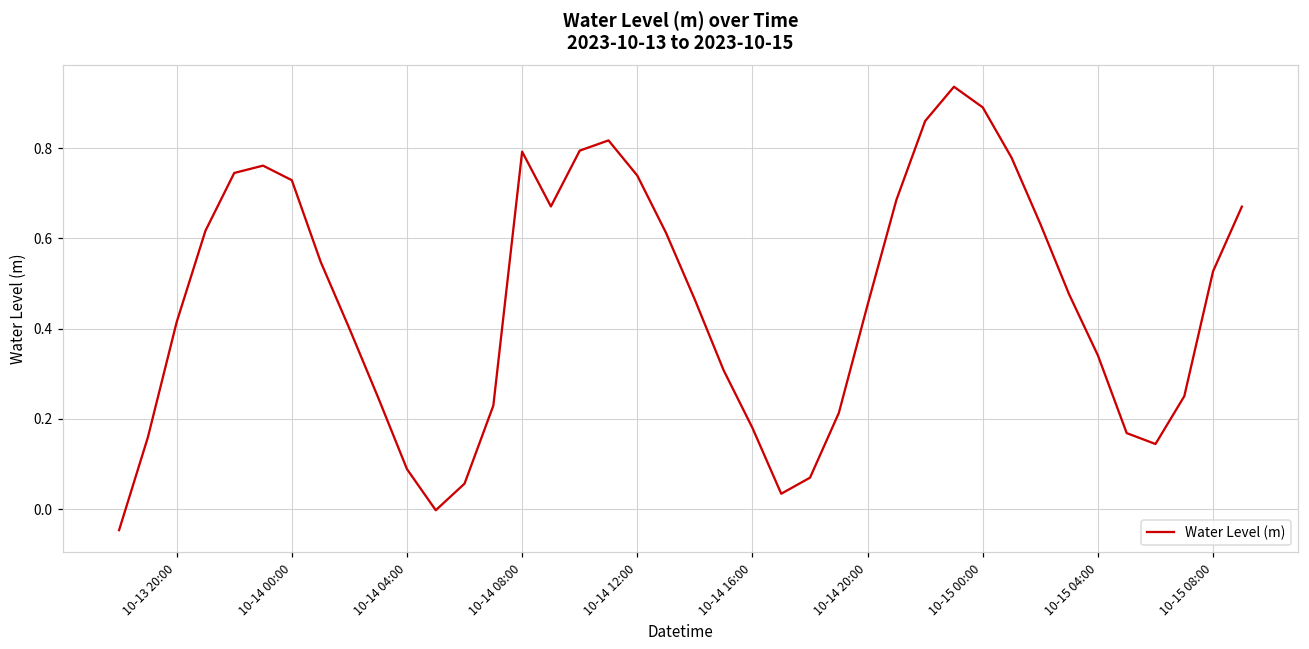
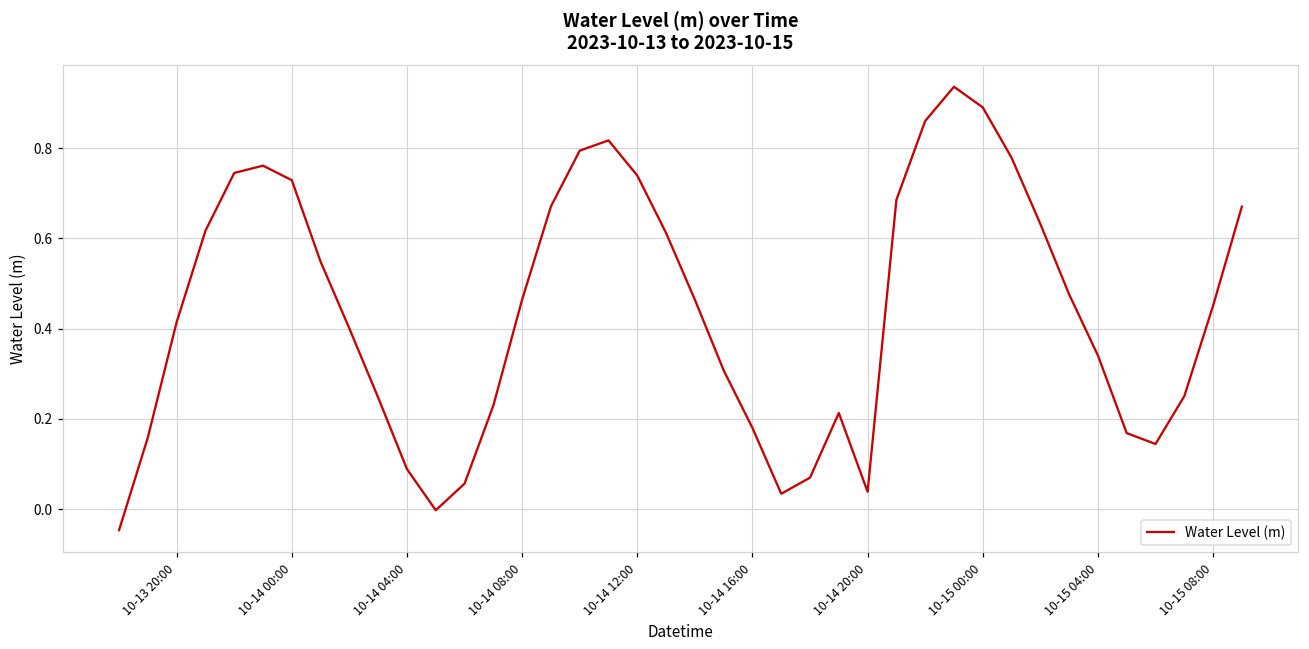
  {
    "10-13 20:00": 0.41,
    "10-14 00:00": 0.73,
    "10-14 04:00": 0.09,
-   "10-14 08:00": 0.79,
+   "10-14 08:00": 0.46,
    "10-14 12:00": 0.74,
    "10-14 16:00": 0.18,
-   "10-14 20:00": 0.45,
+   "10-14 20:00": 0.04,
    "10-15 00:00": 0.89,
    "10-15 04:00": 0.34,
-   "10-15 08:00": 0.53
+   "10-15 08:00": 0.45
  }
